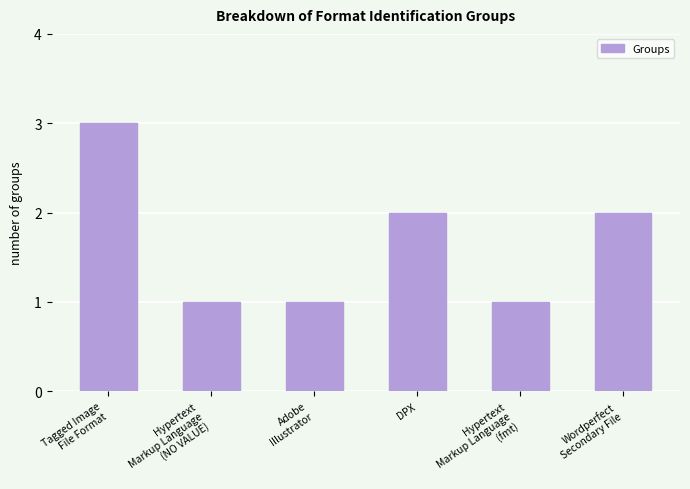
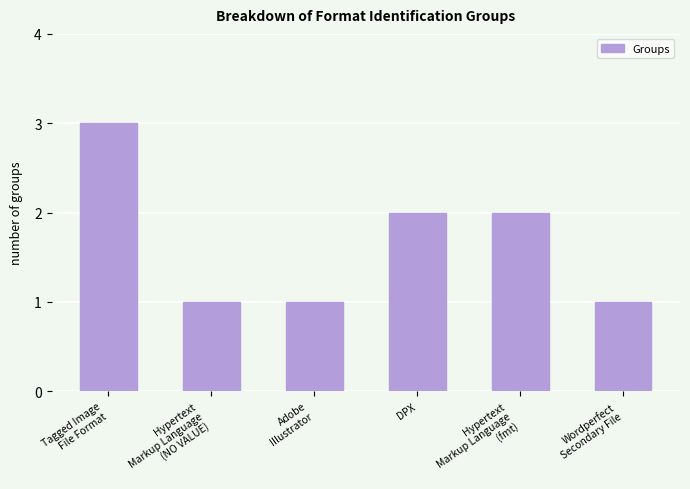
  {
    "Tagged Image File Format": 3,
    "Hypertext Markup Language (NO VALUE)": 1,
    "Adobe Illustrator": 1,
    "DPX": 2,
-   "Hypertext Markup Language (fmt)": 1,
-   "Wordperfect Secondary File": 2
+   "Hypertext Markup Language (fmt)": 2,
+   "Wordperfect Secondary File": 1
  }
